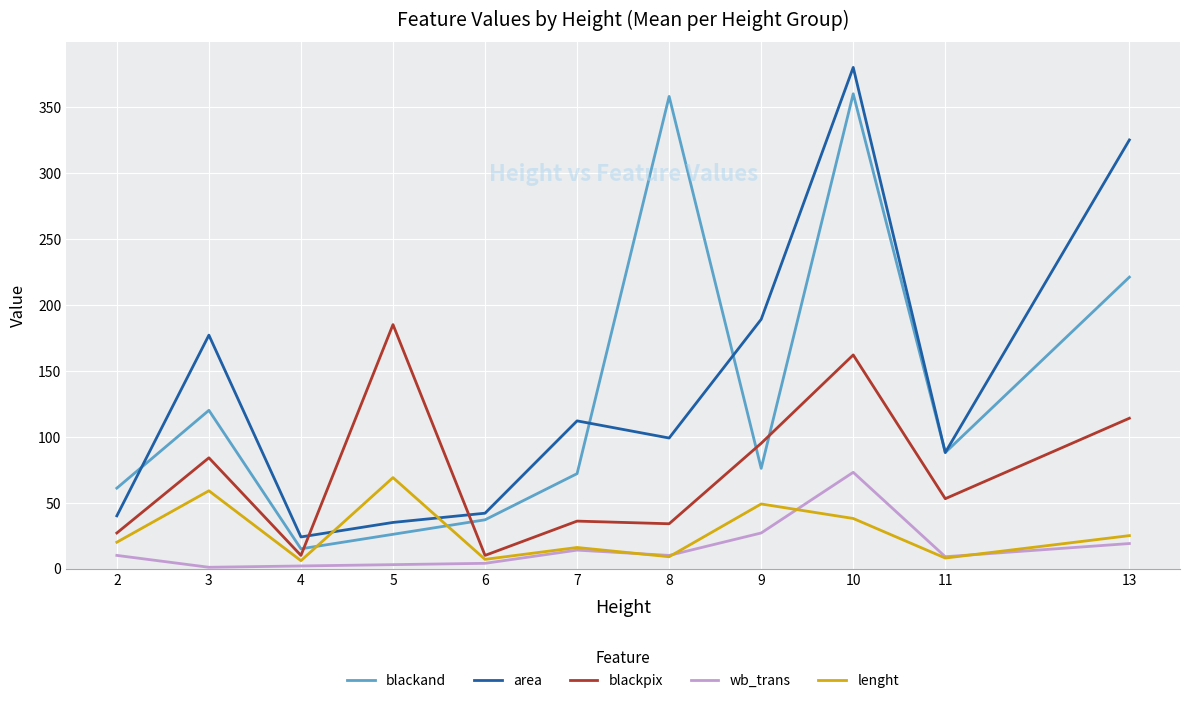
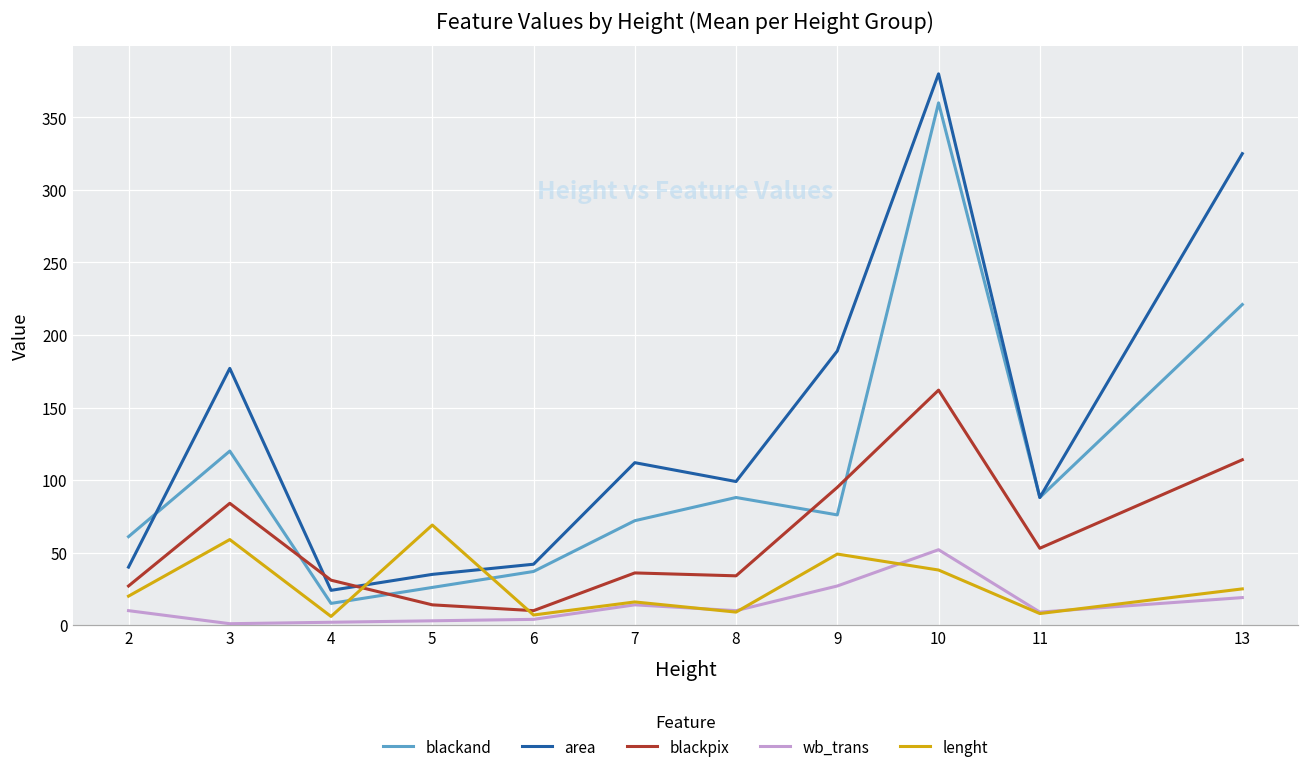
  {
    "blackand": {
      "2": 61,
      "3": 120,
      "4": 15,
      "5": 26,
      "6": 37,
      "7": 72,
-     "8": 358,
+     "8": 88,
      "9": 76,
      "10": 360,
      "13": 221
    },
    "area": {
      "2": 40,
      "3": 177,
      "4": 24,
      "5": 35,
      "6": 42,
      "7": 112,
      "8": 99,
      "9": 189,
      "10": 380,
      "13": 325
    },
    "blackpix": {
      "2": 27,
      "3": 84,
-     "4": 10,
-     "5": 185,
+     "4": 31,
+     "5": 14,
      "6": 10,
      "7": 36,
      "8": 34,
      "9": 95,
      "10": 162,
      "11": 53,
      "13": 114
    },
    "wb_trans": {
      "2": 10,
      "3": 1,
      "4": 2,
      "5": 3,
      "6": 4,
      "7": 14,
      "9": 27,
-     "10": 73,
+     "10": 52,
      "13": 19
    },
    "lenght": {
      "2": 20,
      "3": 59,
      "4": 6,
      "5": 69,
      "6": 7,
      "7": 16,
      "9": 49,
      "10": 38,
      "13": 25
    }
  }
